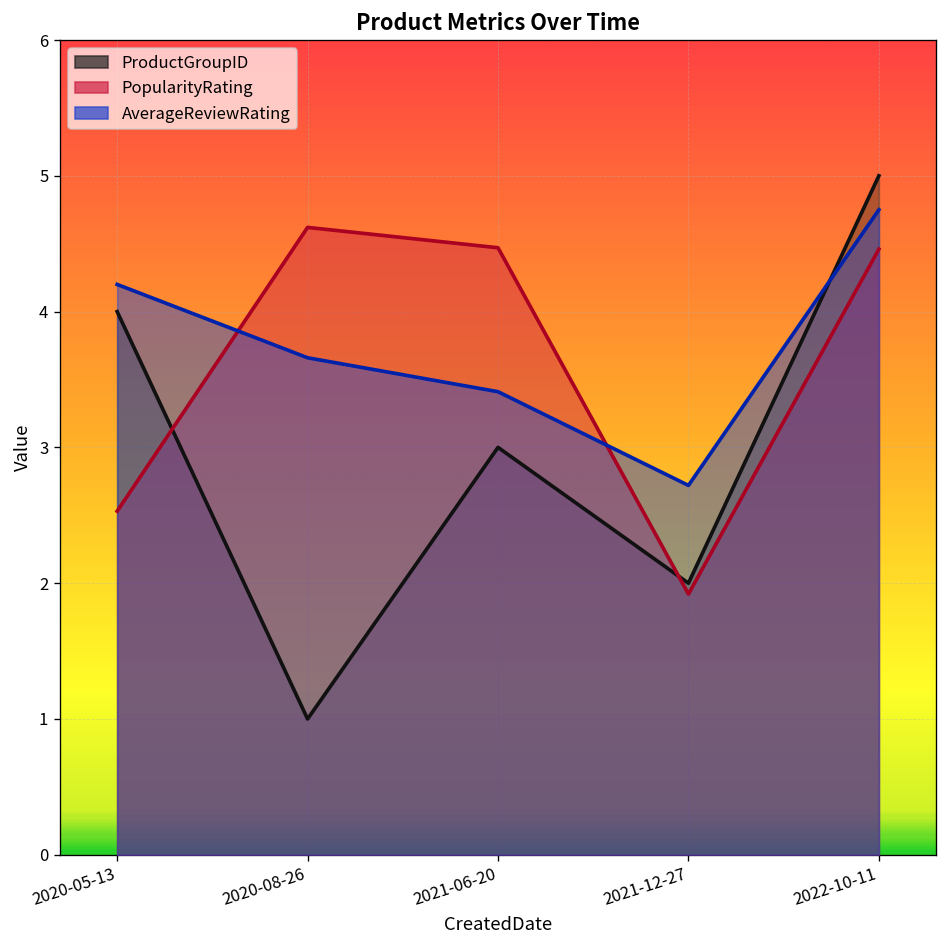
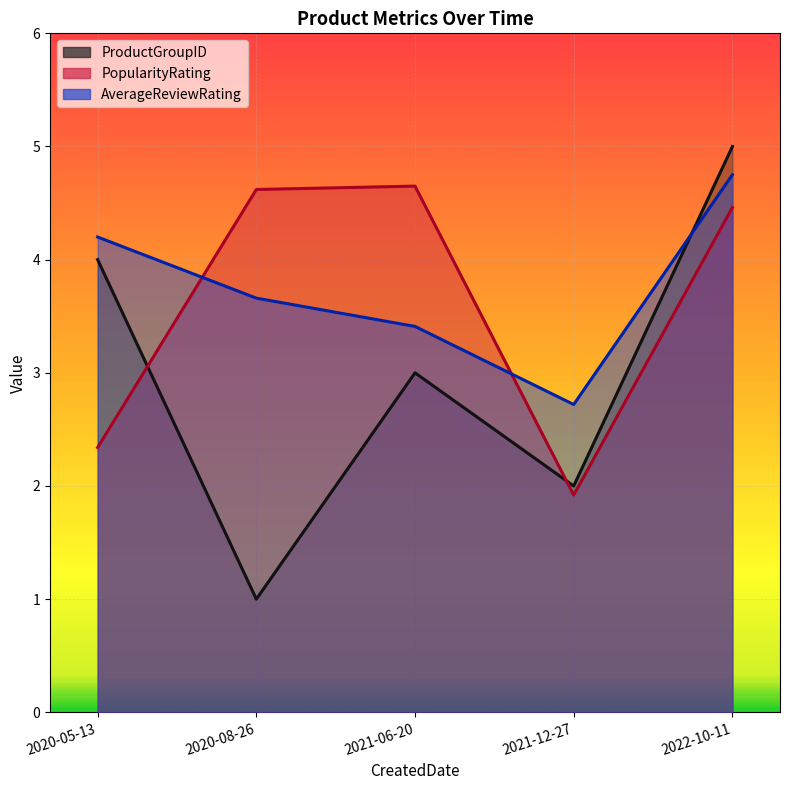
  {
    "ProductGroupID": {
      "2020-05-13": 4.00,
      "2020-08-26": 1.00,
      "2021-06-20": 3.00,
      "2021-12-27": 2.00,
      "2022-10-11": 5.00
    },
    "PopularityRating": {
-     "2020-05-13": 2.53,
+     "2020-05-13": 2.34,
      "2020-08-26": 4.62,
-     "2021-06-20": 4.47,
+     "2021-06-20": 4.65,
      "2021-12-27": 1.92,
      "2022-10-11": 4.46
    },
    "AverageReviewRating": {
      "2020-05-13": 4.20,
      "2020-08-26": 3.66,
      "2021-06-20": 3.41,
      "2021-12-27": 2.72,
      "2022-10-11": 4.75
    }
  }
